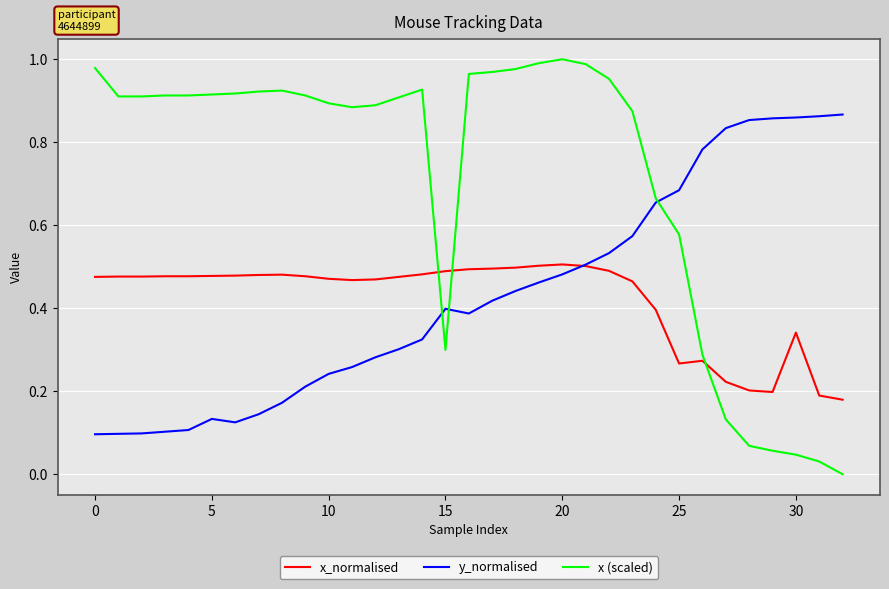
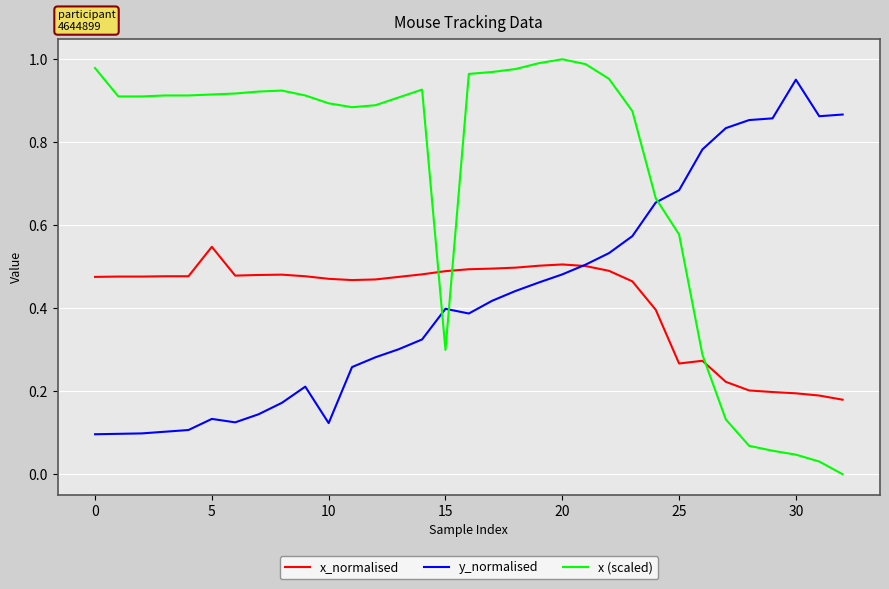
  {
    "x_normalised": {
      "0": 0.48,
-     "5": 0.48,
+     "5": 0.55,
      "10": 0.47,
      "15": 0.49,
      "20": 0.51,
      "25": 0.27,
-     "30": 0.34
+     "30": 0.19
    },
    "y_normalised": {
      "0": 0.10,
      "5": 0.13,
-     "10": 0.24,
+     "10": 0.12,
      "15": 0.40,
      "20": 0.48,
      "25": 0.68,
-     "30": 0.86
+     "30": 0.95
    },
    "x (scaled)": {
      "0": 0.98,
      "5": 0.92,
      "10": 0.89,
      "15": 0.30,
      "20": 1.00,
      "25": 0.58,
      "30": 0.05
    }
  }
